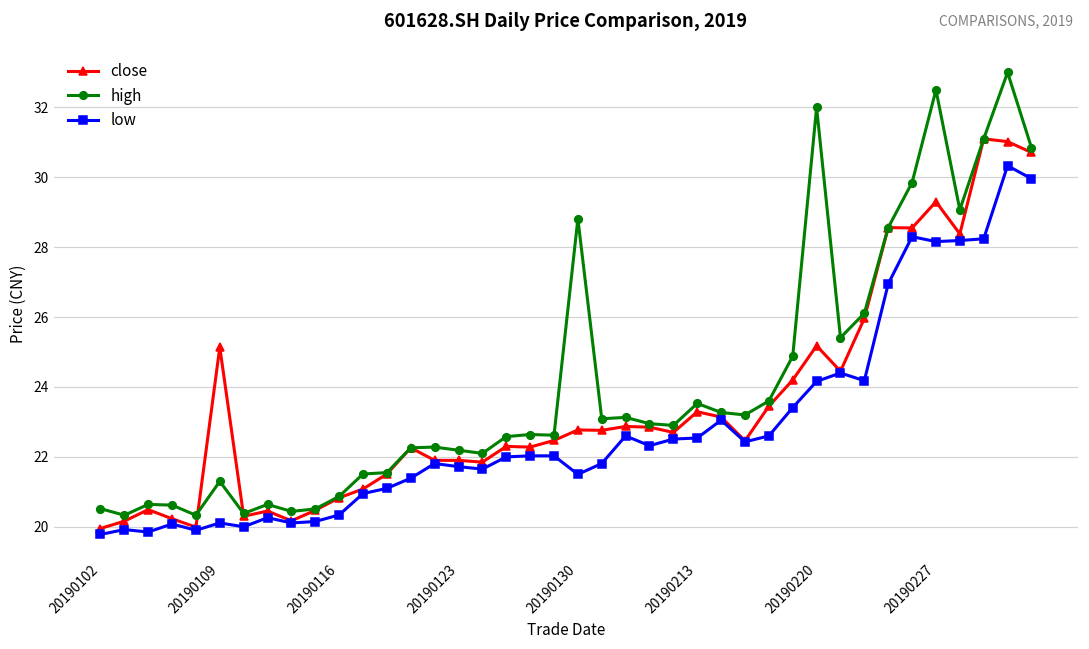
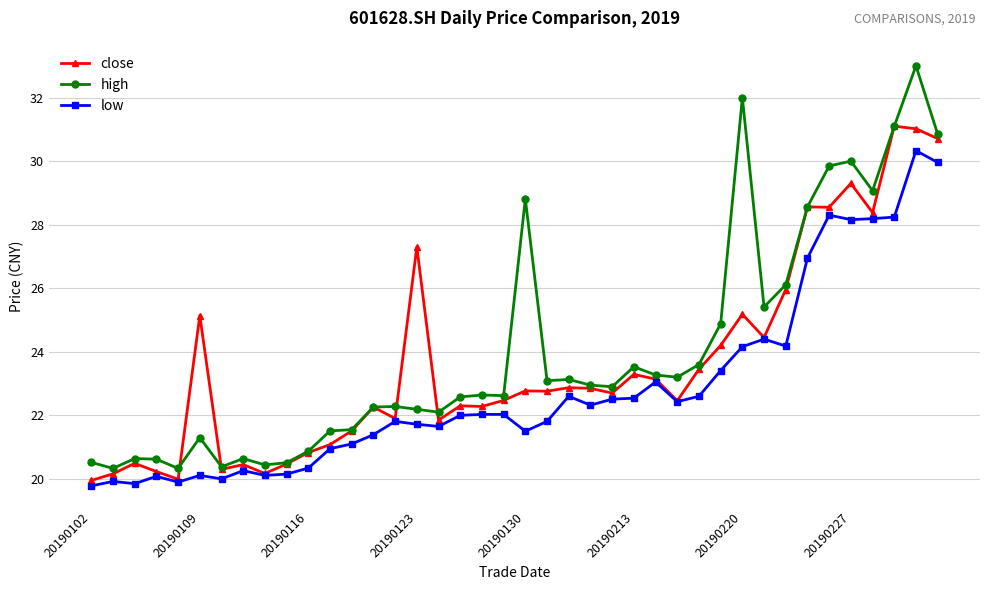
  {
    "close": {
      "20190102": 20.0,
      "20190109": 25.1,
-     "20190123": 21.9,
+     "20190123": 27.3,
      "20190130": 22.8,
      "20190213": 23.3,
      "20190220": 25.2,
      "20190227": 29.3
    },
    "high": {
      "20190102": 20.5,
      "20190109": 21.3,
      "20190123": 22.2,
      "20190130": 28.8,
      "20190213": 23.5,
      "20190220": 32.0,
-     "20190227": 32.5
+     "20190227": 30.0
    },
    "low": {
      "20190102": 19.8,
      "20190109": 20.1,
      "20190116": 20.3,
      "20190123": 21.7,
      "20190130": 21.5,
      "20190213": 22.5,
      "20190220": 24.2,
      "20190227": 28.2
    }
  }
